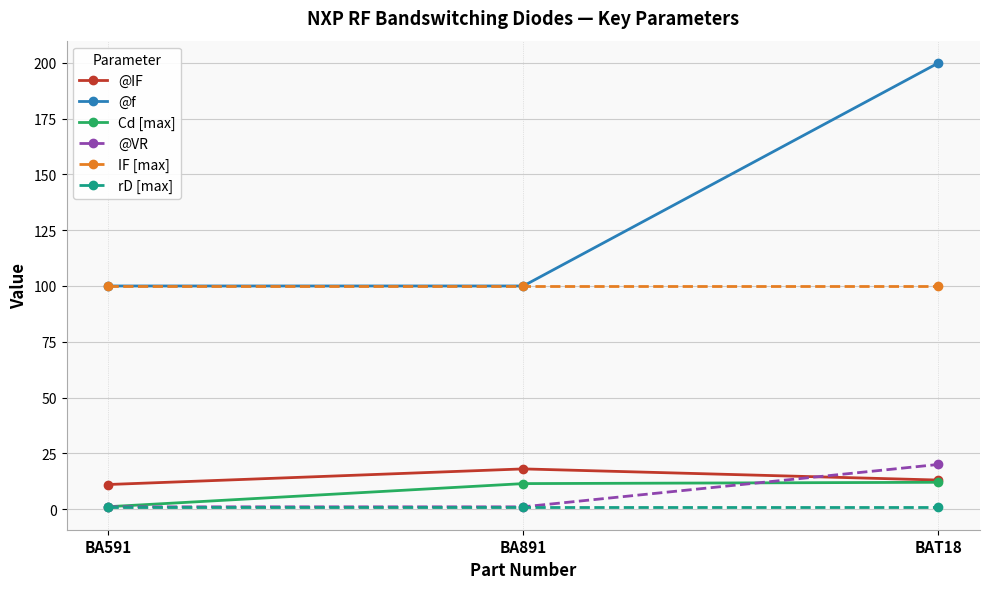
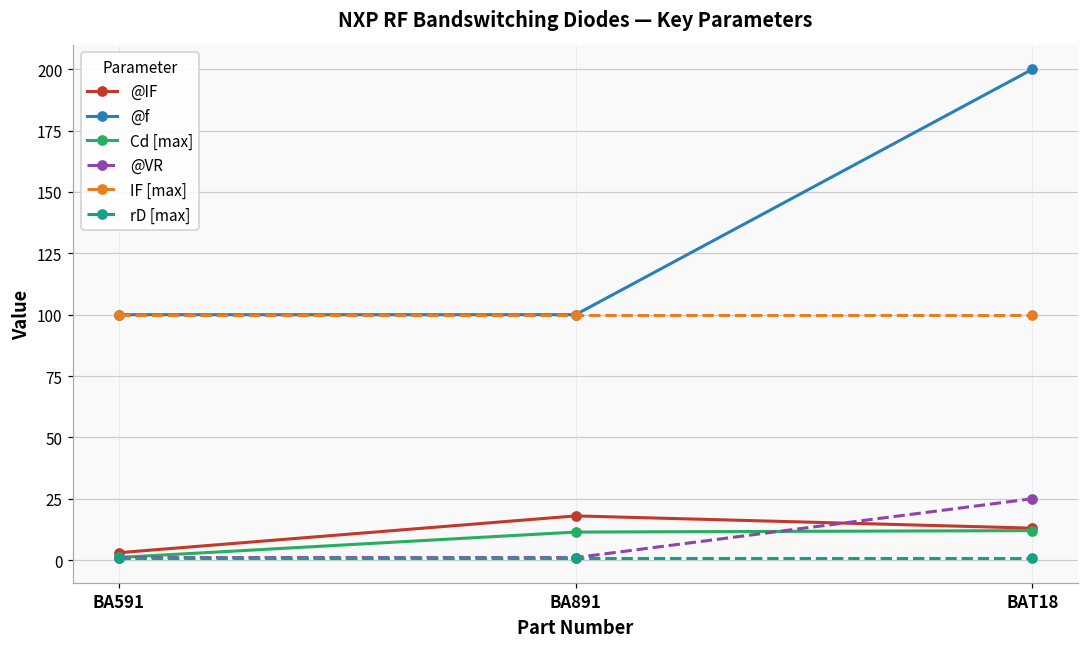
  {
    "@IF": {
-     "BA591": 11,
+     "BA591": 3,
      "BA891": 18
    },
    "@f": {
      "BAT18": 200
    },
    "@VR": {
-     "BAT18": 20
+     "BAT18": 25
    },
    "IF [max]": {
      "BAT18": 100
    }
  }
